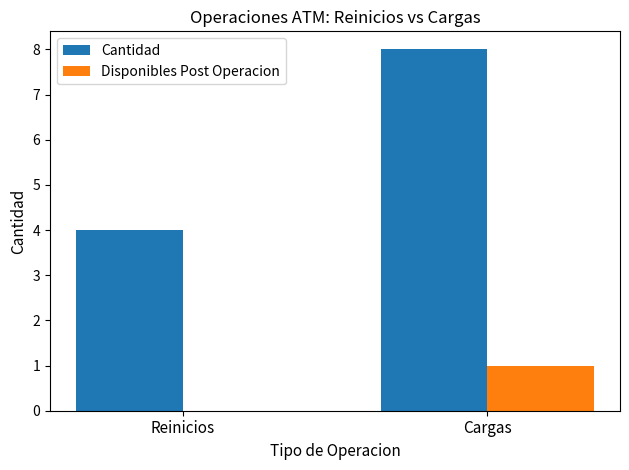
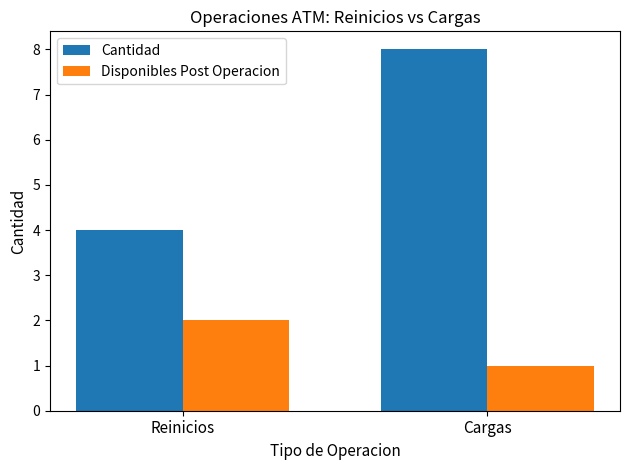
  {
    "Cantidad": {
      "Reinicios": 4,
      "Cargas": 8
    },
    "Disponibles Post Operacion": {
-     "Reinicios": 0,
+     "Reinicios": 2,
      "Cargas": 1
    }
  }
